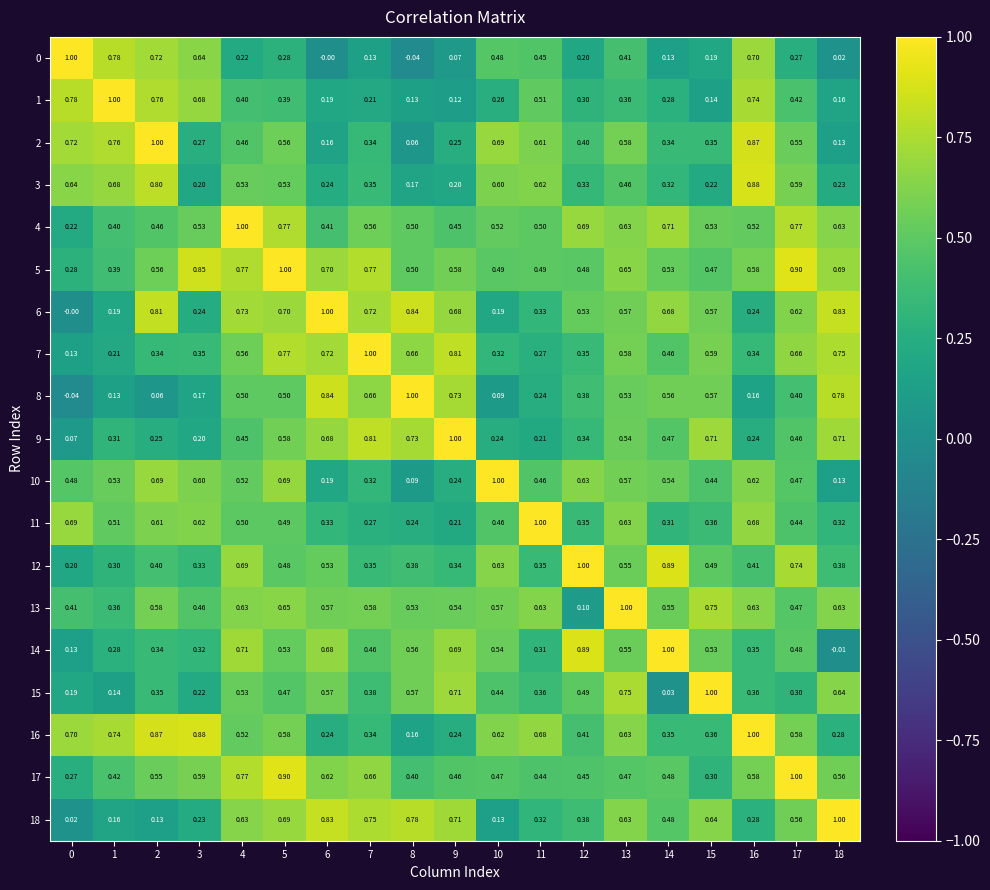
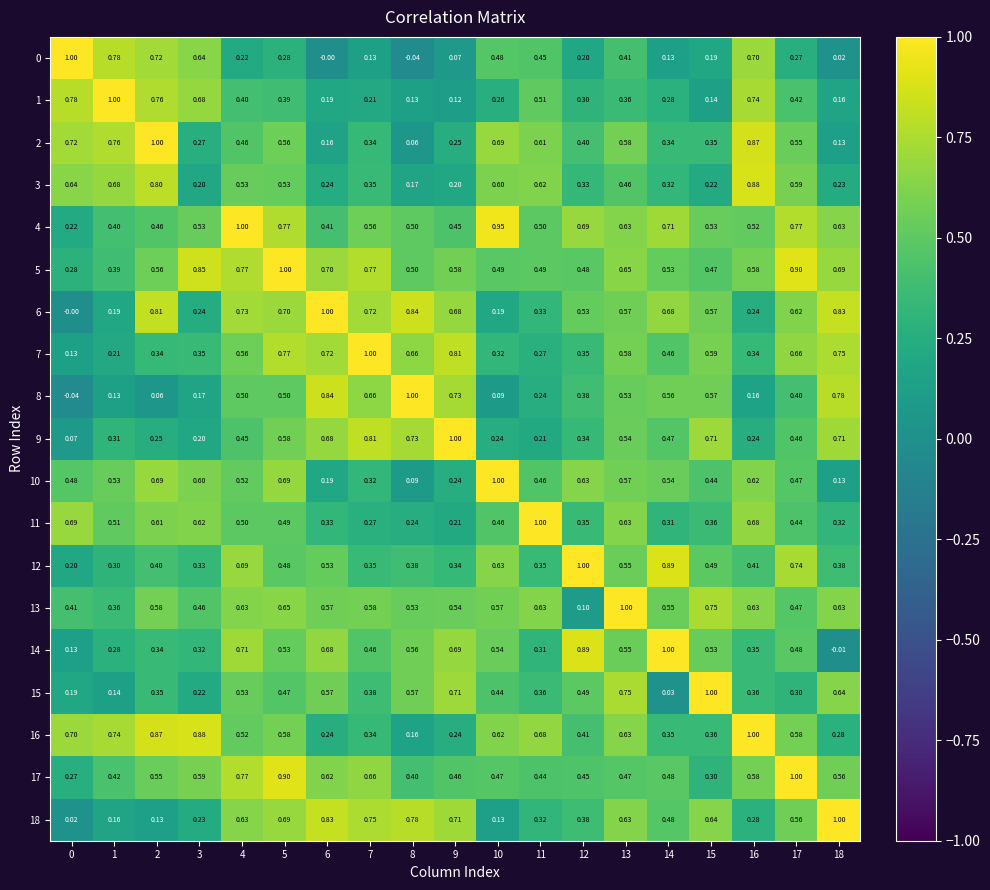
  {
    "4": {
      "0": 0.22,
      "1": 0.40,
      "2": 0.46,
      "3": 0.53,
      "4": 1.00,
      "5": 0.77,
      "6": 0.41,
      "7": 0.56,
      "8": 0.50,
      "9": 0.45,
-     "10": 0.52,
+     "10": 0.95,
      "11": 0.50,
      "12": 0.69,
      "13": 0.63,
      "14": 0.71,
      "15": 0.53,
      "16": 0.52,
      "17": 0.77,
      "18": 0.63
    }
  }
